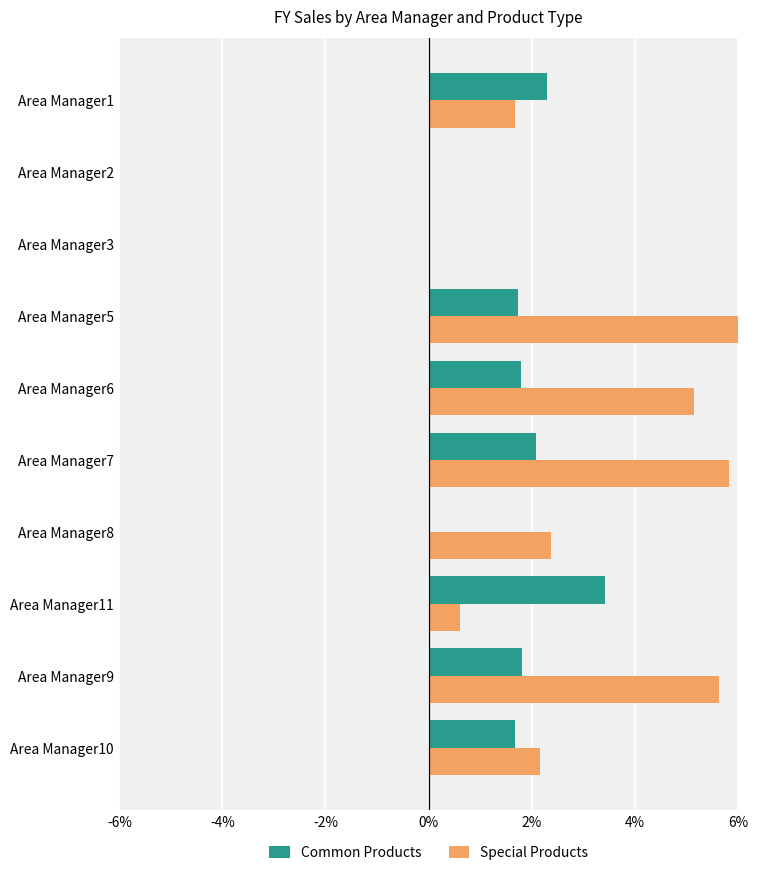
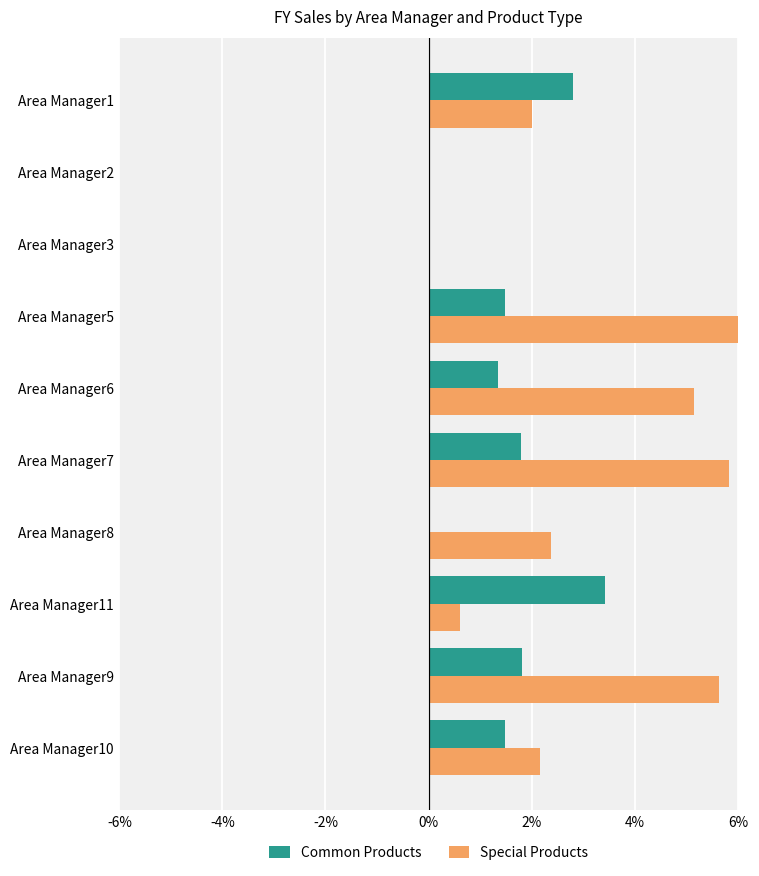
  {
    "Common Products": {
-     "Area Manager1": "2.3%",
+     "Area Manager1": "2.8%",
      "Area Manager2": "0.0%",
      "Area Manager3": "0.0%",
-     "Area Manager5": "1.7%",
-     "Area Manager6": "1.8%",
-     "Area Manager7": "2.1%",
+     "Area Manager5": "1.5%",
+     "Area Manager6": "1.3%",
+     "Area Manager7": "1.8%",
      "Area Manager8": "0.0%",
      "Area Manager11": "3.4%",
      "Area Manager9": "1.8%",
-     "Area Manager10": "1.7%"
+     "Area Manager10": "1.5%"
    },
    "Special Products": {
-     "Area Manager1": "1.7%",
+     "Area Manager1": "2.0%",
      "Area Manager2": "0.0%",
      "Area Manager3": "0.0%",
      "Area Manager5": "6.0%",
      "Area Manager6": "5.2%",
      "Area Manager7": "5.8%",
      "Area Manager8": "2.4%",
      "Area Manager11": "0.6%",
      "Area Manager9": "5.6%",
      "Area Manager10": "2.2%"
    }
  }
